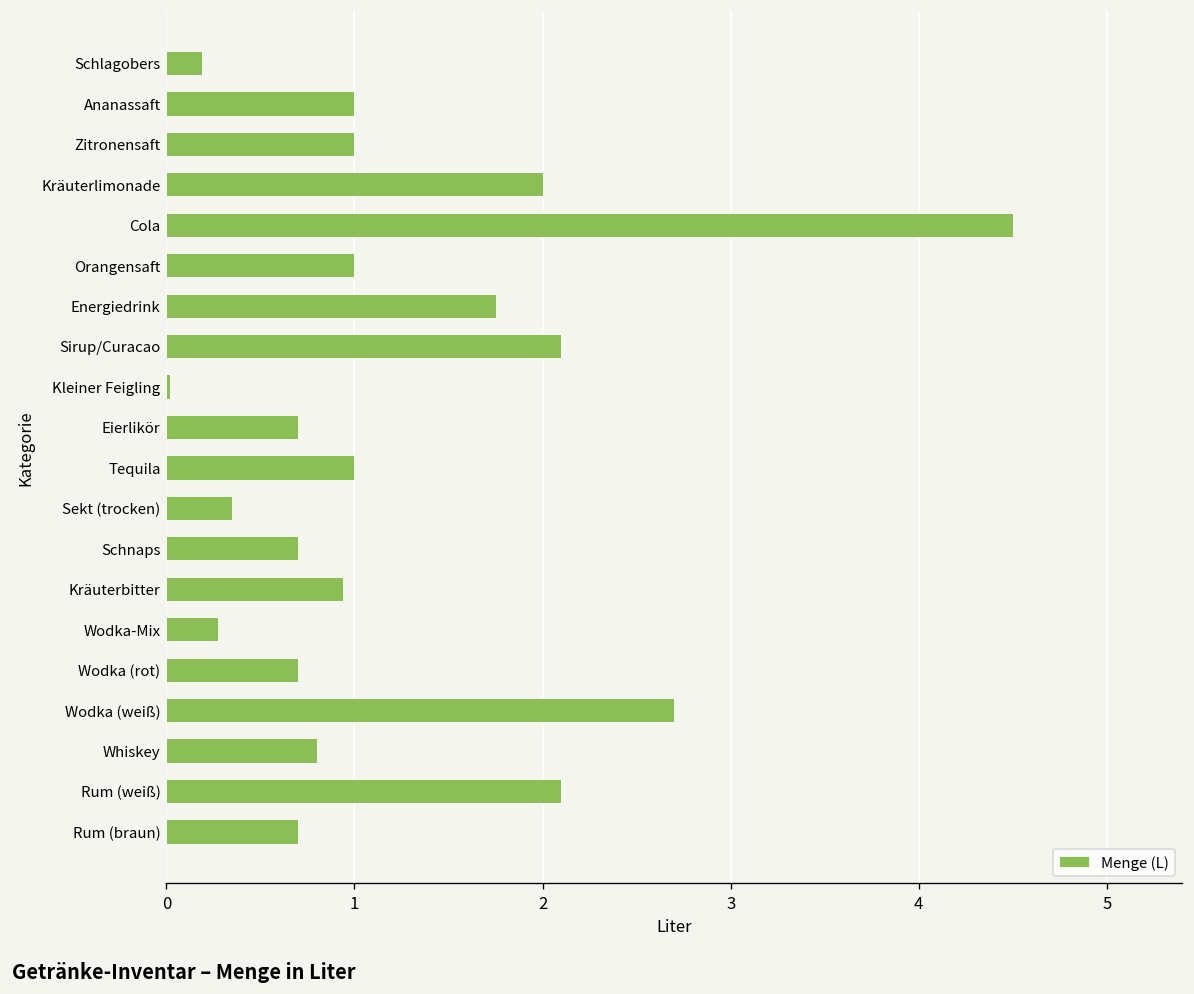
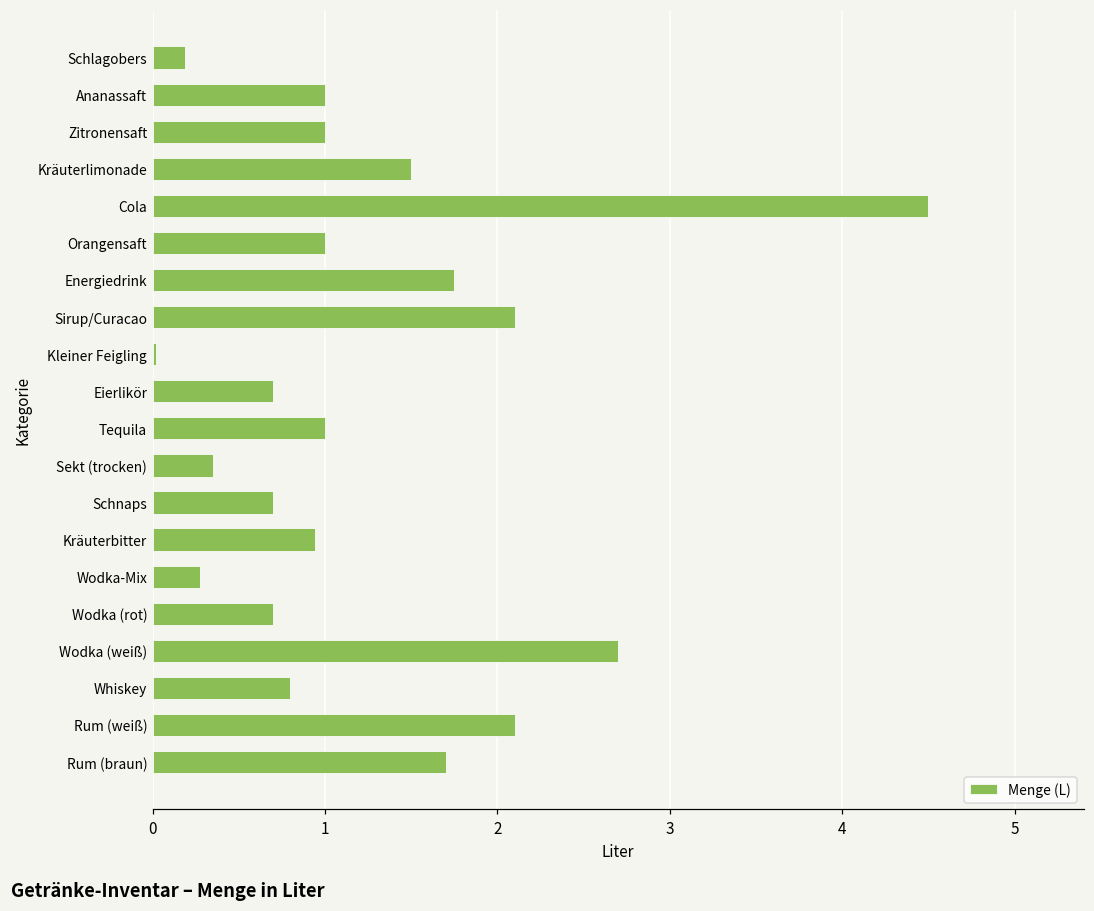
  {
    "Schlagobers": 0.2,
    "Ananassaft": 1.0,
    "Zitronensaft": 1.0,
-   "Kräuterlimonade": 2.0,
+   "Kräuterlimonade": 1.5,
    "Cola": 4.5,
    "Orangensaft": 1.0,
    "Energiedrink": 1.75,
    "Sirup/Curacao": 2.1,
    "Kleiner Feigling": 0.02,
    "Eierlikör": 0.7,
    "Tequila": 1.0,
    "Sekt (trocken)": 0.35,
    "Schnaps": 0.7,
    "Kräuterbitter": 0.94,
    "Wodka-Mix": 0.28,
    "Wodka (rot)": 0.7,
    "Wodka (weiß)": 2.7,
    "Whiskey": 0.8,
    "Rum (weiß)": 2.1,
-   "Rum (braun)": 0.7
+   "Rum (braun)": 1.7
  }
